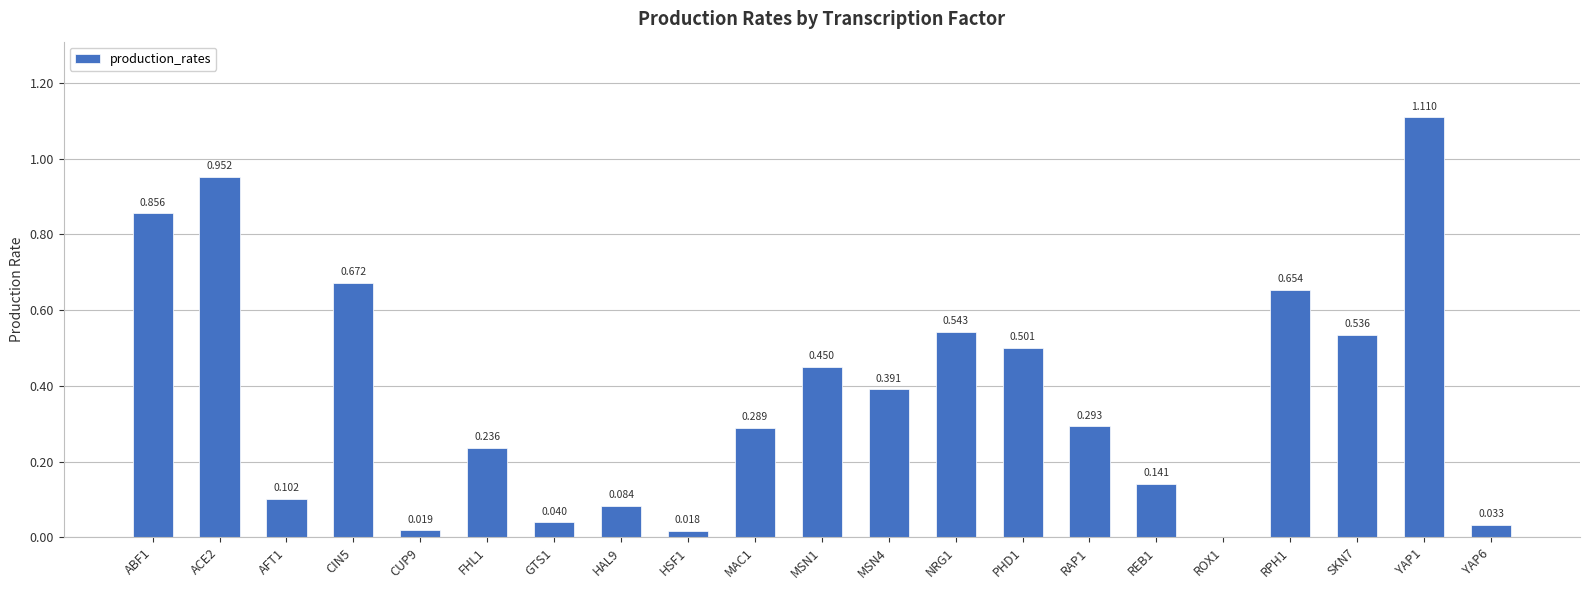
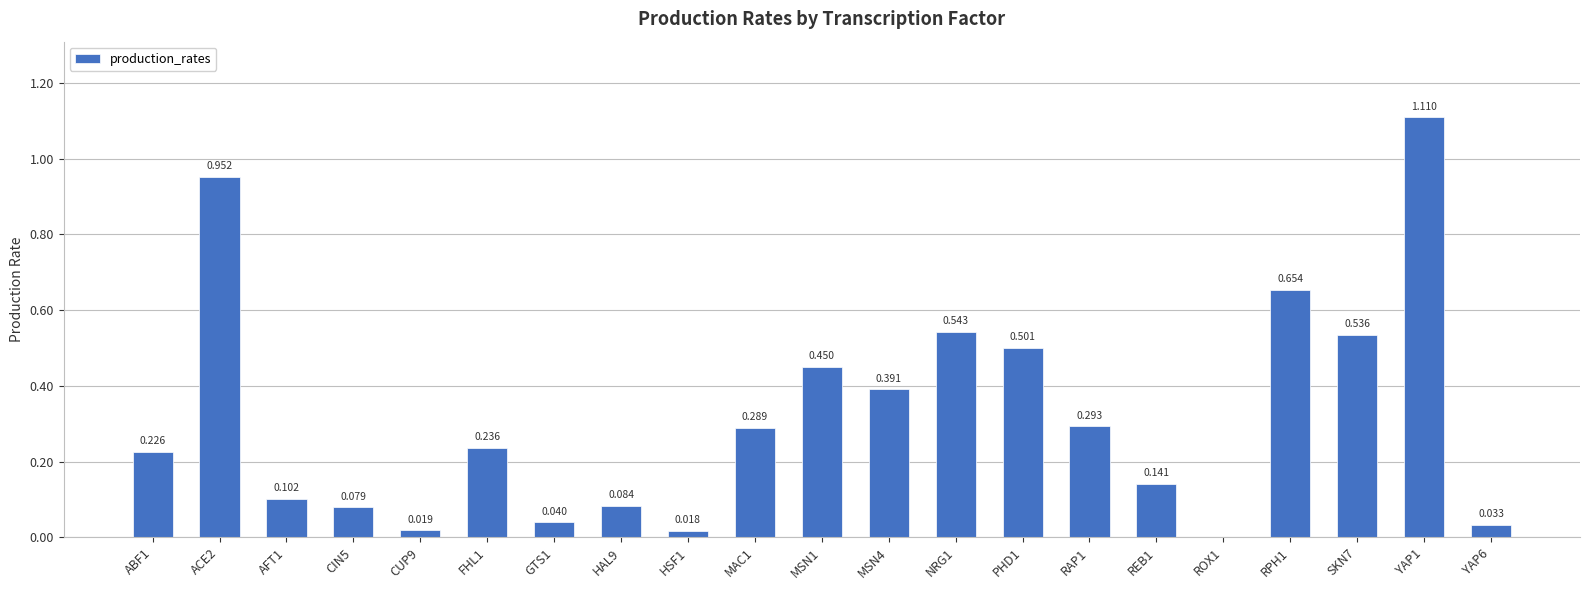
  {
-   "ABF1": 0.856,
+   "ABF1": 0.226,
    "ACE2": 0.952,
    "AFT1": 0.102,
-   "CIN5": 0.672,
+   "CIN5": 0.079,
    "CUP9": 0.019,
    "FHL1": 0.236,
    "GTS1": 0.040,
    "HAL9": 0.084,
    "HSF1": 0.018,
    "MAC1": 0.289,
    "MSN1": 0.450,
    "MSN4": 0.391,
    "NRG1": 0.543,
    "PHD1": 0.501,
    "RAP1": 0.293,
    "REB1": 0.141,
    "RPH1": 0.654,
    "SKN7": 0.536,
    "YAP1": 1.110,
    "YAP6": 0.033
  }
